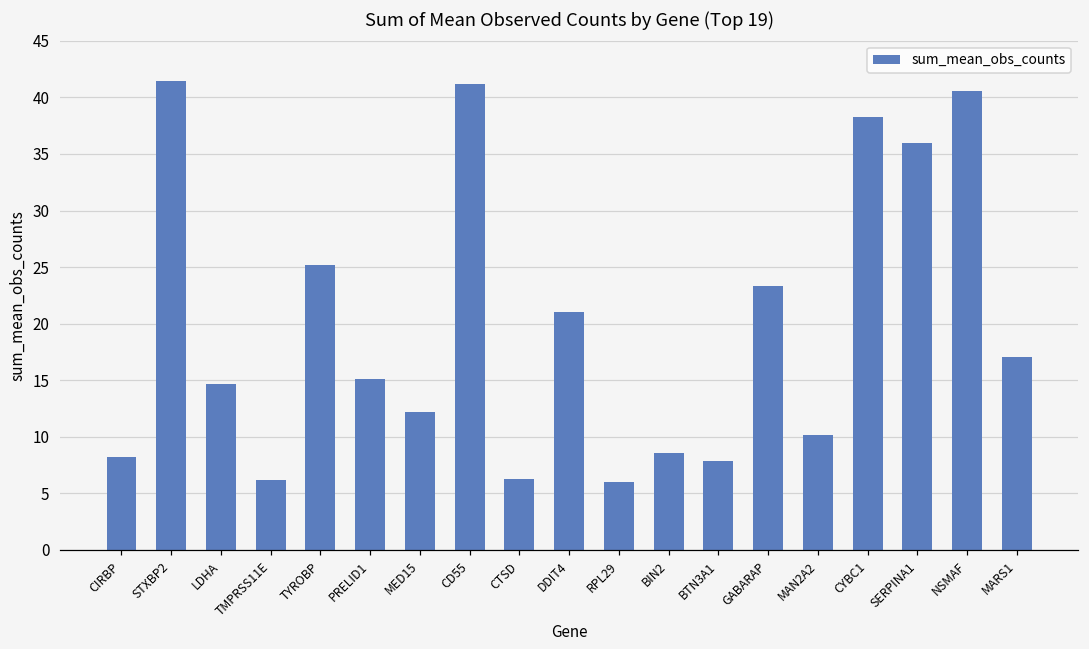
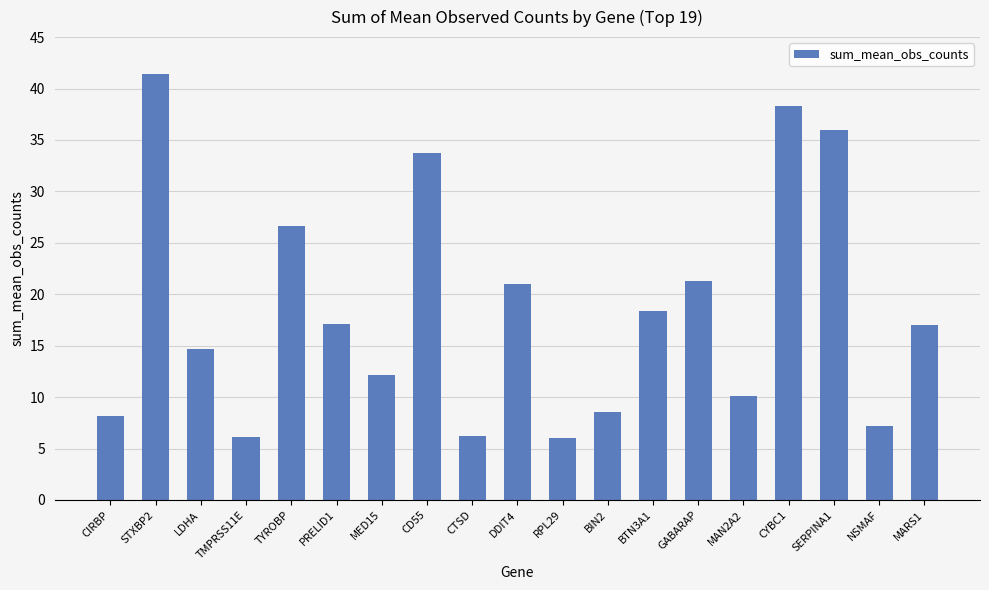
  {
    "CIRBP": 8.2,
    "STXBP2": 41.4,
    "LDHA": 14.6,
    "TMPRSS11E": 6.2,
-   "TYROBP": 25.2,
-   "PRELID1": 15.1,
+   "TYROBP": 26.7,
+   "PRELID1": 17.1,
    "MED15": 12.2,
-   "CD55": 41.2,
+   "CD55": 33.7,
    "CTSD": 6.2,
    "DDIT4": 21.0,
    "RPL29": 6.0,
    "BIN2": 8.6,
-   "BTN3A1": 7.8,
-   "GABARAP": 23.4,
+   "BTN3A1": 18.3,
+   "GABARAP": 21.2,
    "MAN2A2": 10.1,
    "CYBC1": 38.3,
    "SERPINA1": 36.0,
-   "NSMAF": 40.6,
+   "NSMAF": 7.2,
    "MARS1": 17.1
  }
